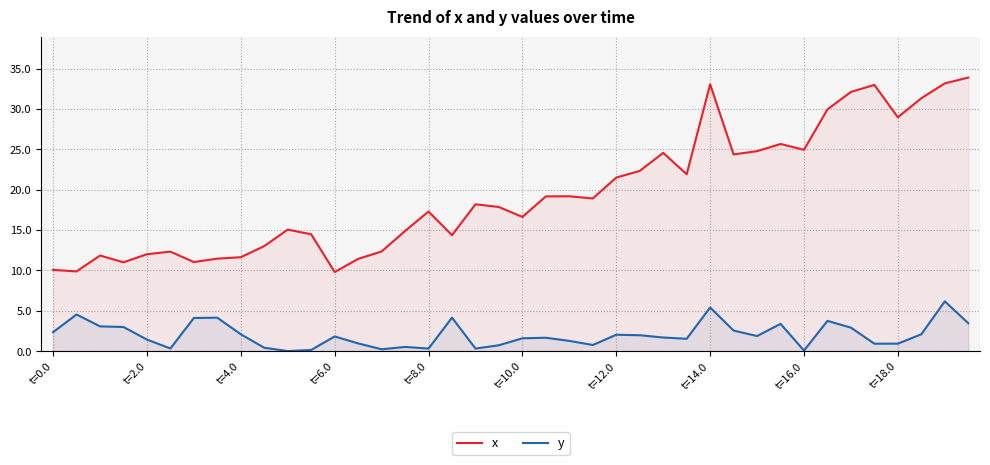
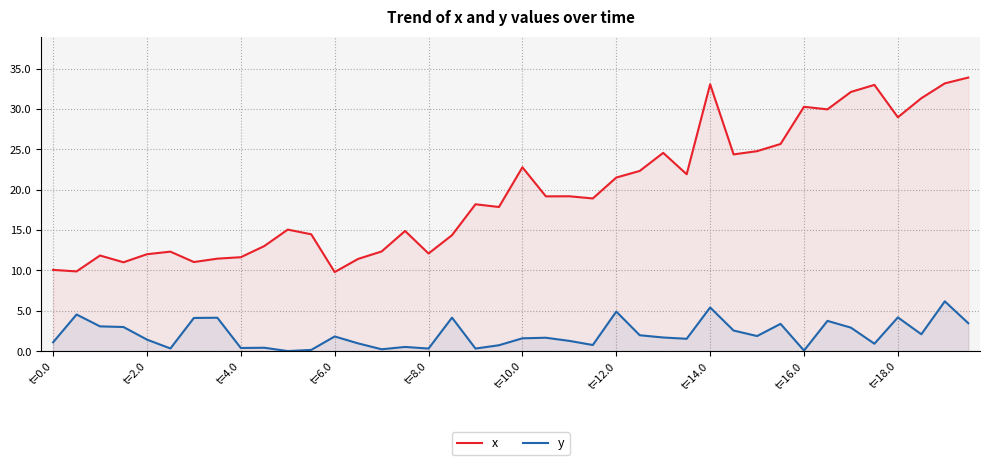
  {
    "x": {
      "t=0.0": 10,
      "t=2.0": 12,
      "t=4.0": 12,
      "t=6.0": 10,
-     "t=8.0": 17,
-     "t=10.0": 17,
+     "t=8.0": 12,
+     "t=10.0": 23,
      "t=12.0": 22,
      "t=14.0": 33,
-     "t=16.0": 25,
+     "t=16.0": 30,
      "t=18.0": 29
    },
    "y": {
-     "t=0.0": 2,
+     "t=0.0": 1,
      "t=2.0": 1,
-     "t=4.0": 2,
+     "t=4.0": 0,
      "t=6.0": 2,
      "t=8.0": 0,
      "t=10.0": 2,
-     "t=12.0": 2,
+     "t=12.0": 5,
      "t=14.0": 5,
      "t=16.0": 0,
-     "t=18.0": 1
+     "t=18.0": 4
    }
  }
